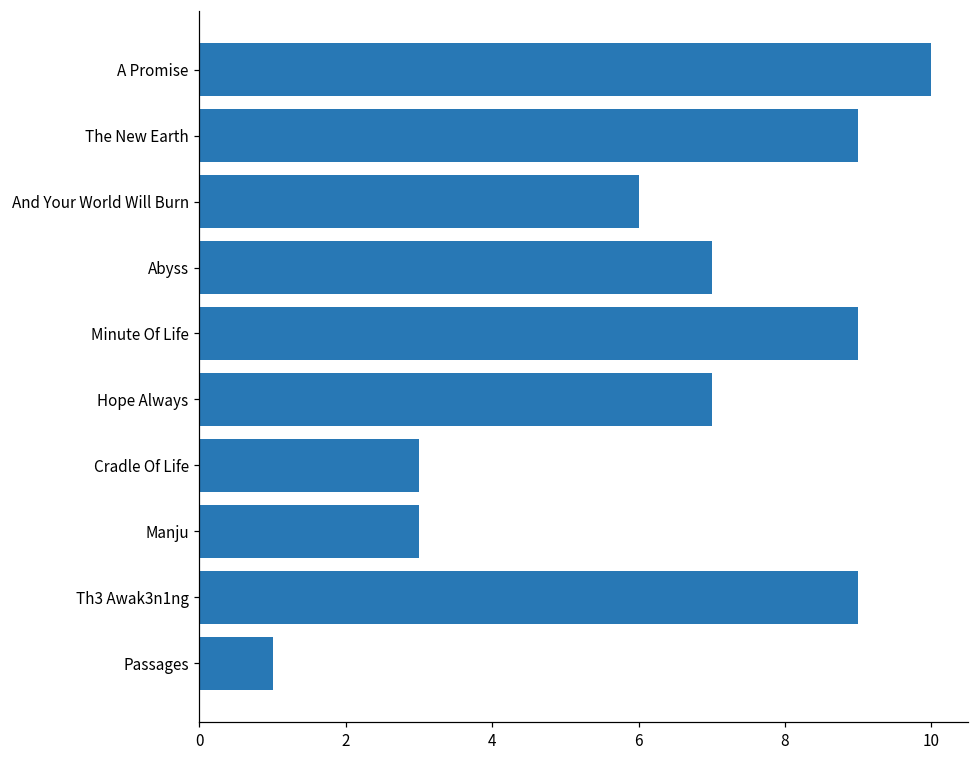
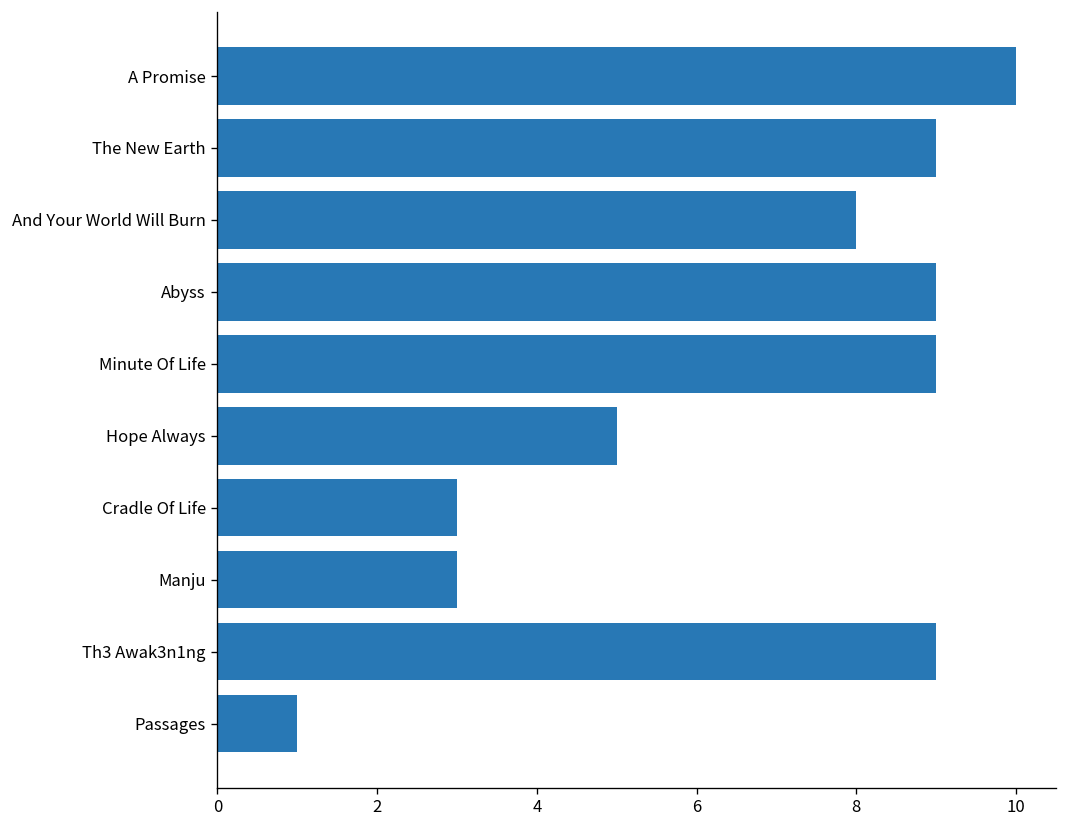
  {
    "A Promise": 10,
    "The New Earth": 9,
-   "And Your World Will Burn": 6,
-   "Abyss": 7,
+   "And Your World Will Burn": 8,
+   "Abyss": 9,
    "Minute Of Life": 9,
-   "Hope Always": 7,
+   "Hope Always": 5,
    "Cradle Of Life": 3,
    "Manju": 3,
    "Th3 Awak3n1ng": 9,
    "Passages": 1
  }
